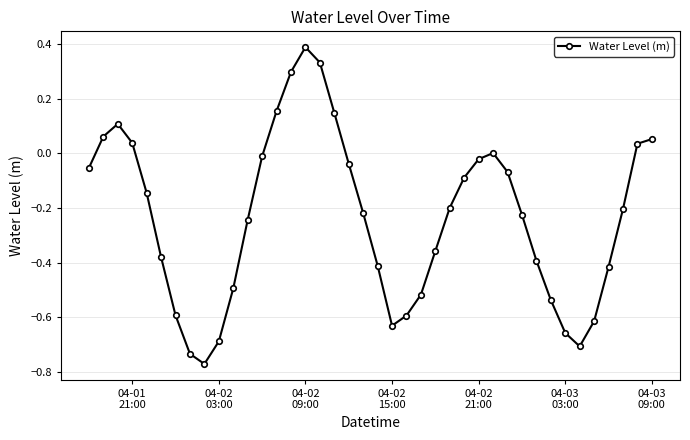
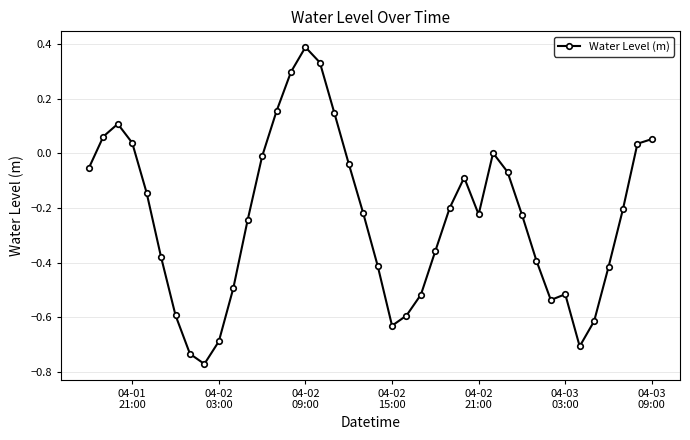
  {
    "04-01 21:00": 0.04,
    "04-02 03:00": -0.69,
    "04-02 09:00": 0.39,
    "04-02 15:00": -0.63,
-   "04-02 21:00": -0.02,
-   "04-03 03:00": -0.66,
+   "04-02 21:00": -0.22,
+   "04-03 03:00": -0.52,
    "04-03 09:00": 0.05
  }
